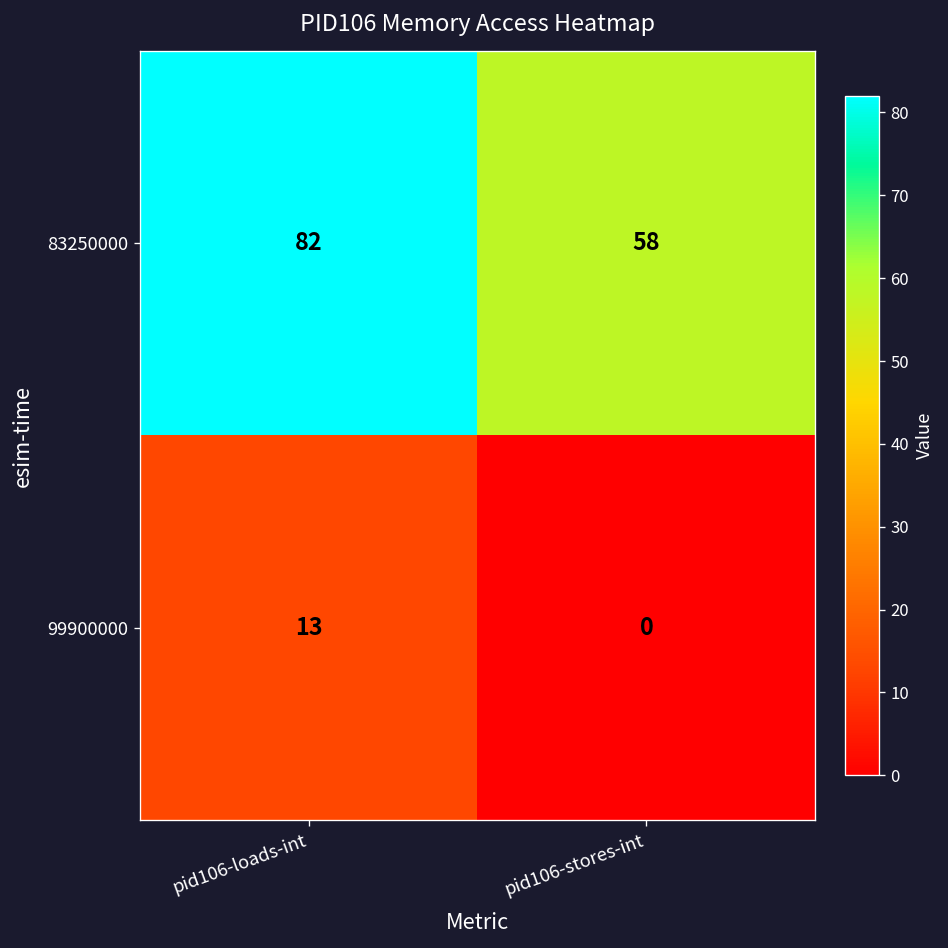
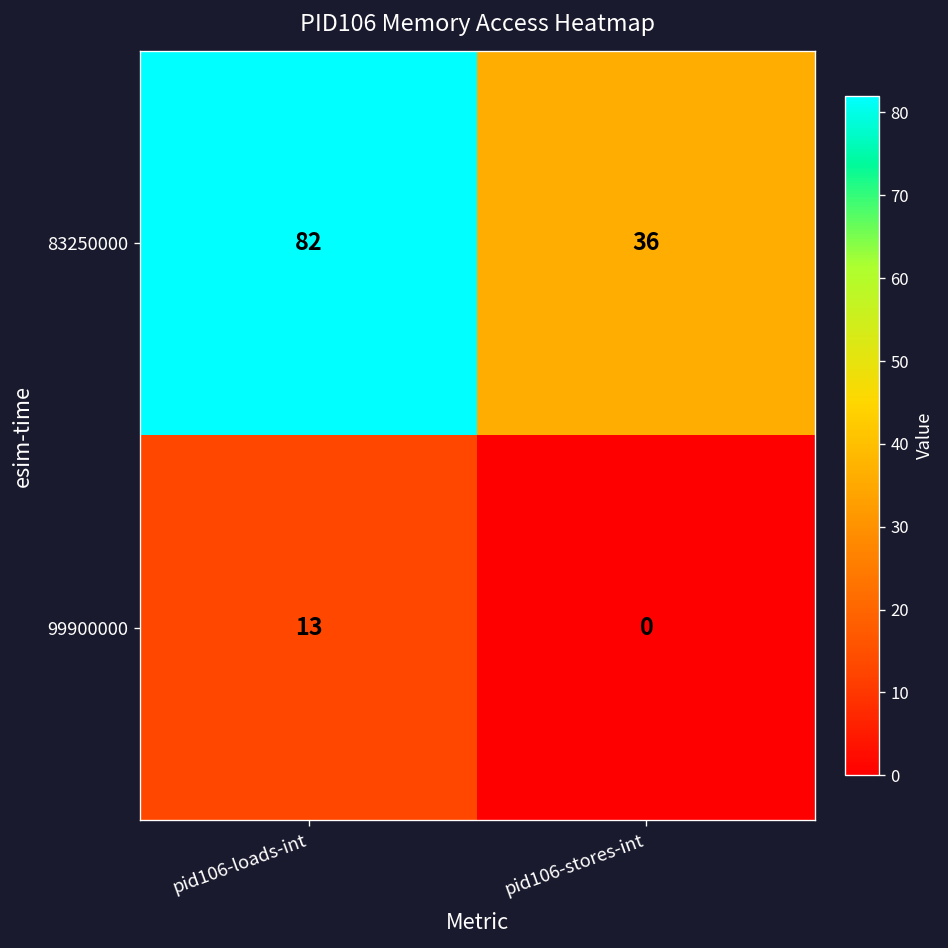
  {
    "83250000": {
      "pid106-loads-int": 82,
-     "pid106-stores-int": 58
+     "pid106-stores-int": 36
    },
    "99900000": {
      "pid106-loads-int": 13,
      "pid106-stores-int": 0
    }
  }
